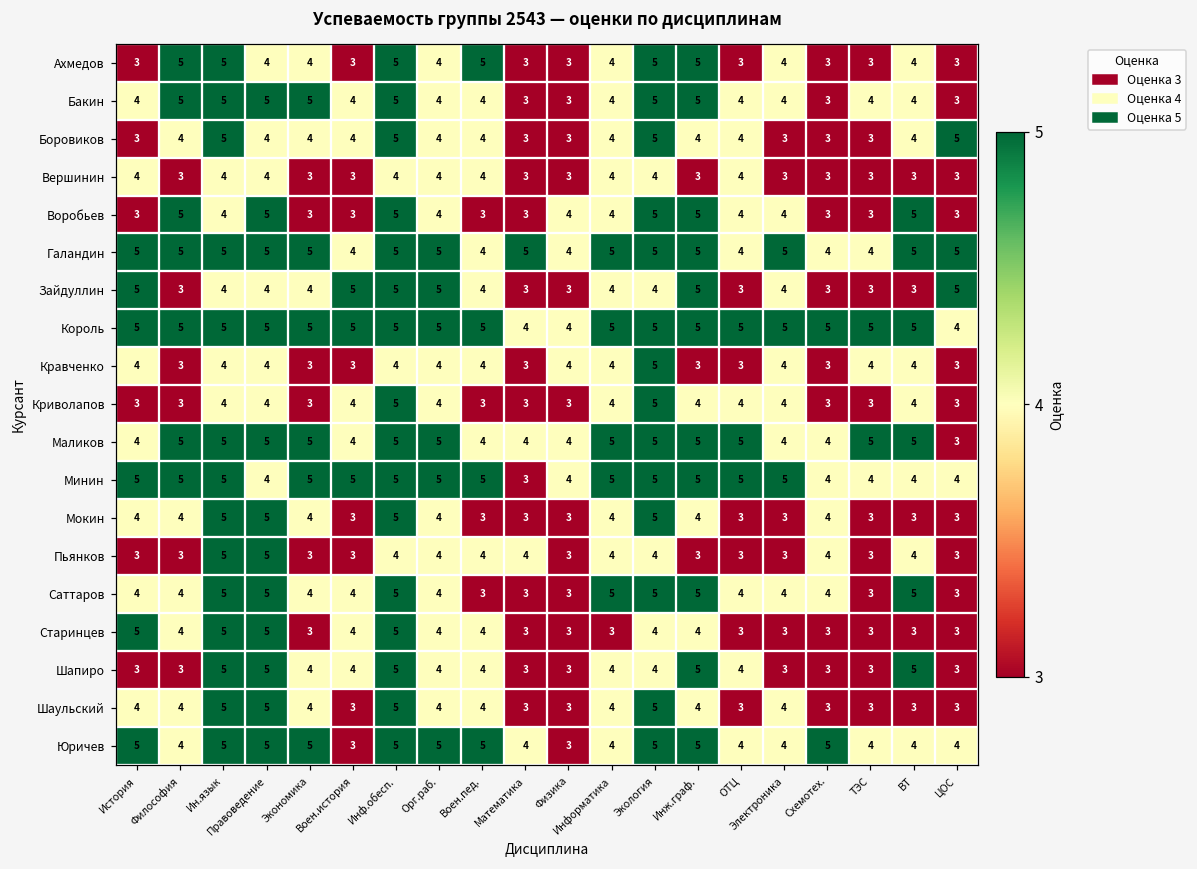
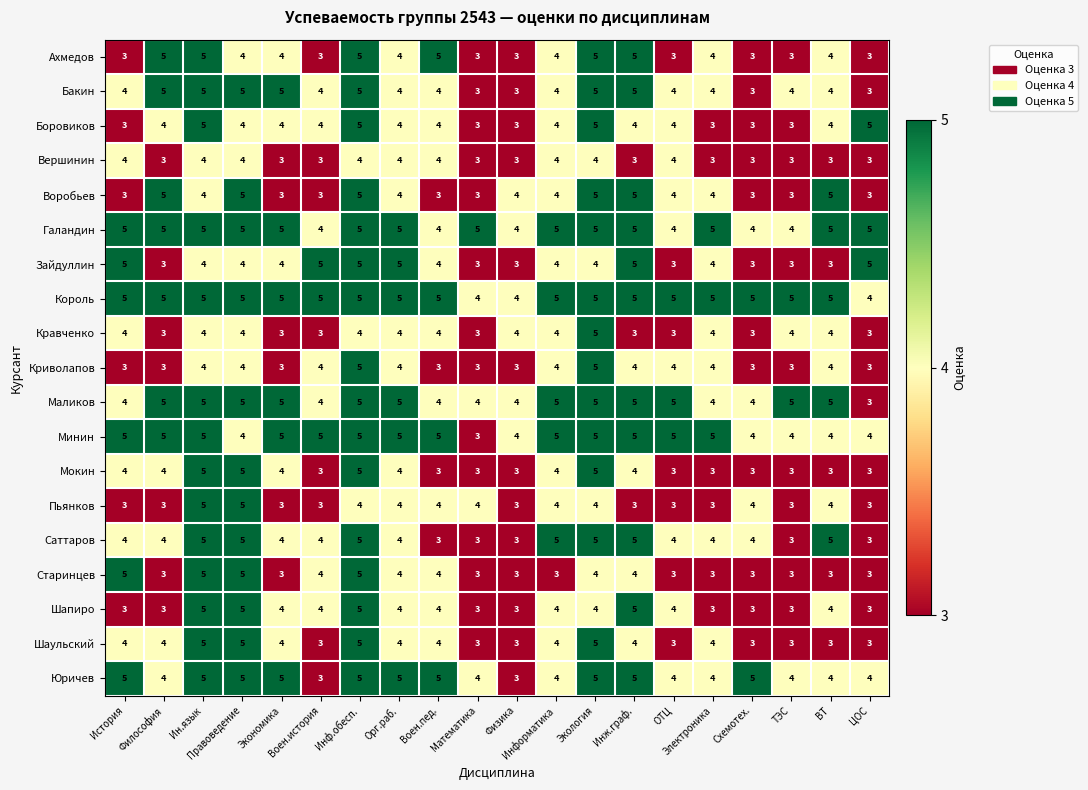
  {
    "Мокин": {
      "История": 4,
      "Философия": 4,
      "Ин.язык": 5,
      "Правоведение": 5,
      "Экономика": 4,
      "Воен.история": 3,
      "Инф.обесп.": 5,
      "Орг.раб.": 4,
      "Воен.пед.": 3,
      "Математика": 3,
      "Физика": 3,
      "Информатика": 4,
      "Экология": 5,
      "Инж.граф.": 4,
      "ОТЦ": 3,
      "Электроника": 3,
-     "Схемотех.": 4,
+     "Схемотех.": 3,
      "ТЭС": 3,
      "ВТ": 3,
      "ЦОС": 3
    },
    "Старинцев": {
      "История": 5,
-     "Философия": 4,
+     "Философия": 3,
      "Ин.язык": 5,
      "Правоведение": 5,
      "Экономика": 3,
      "Воен.история": 4,
      "Инф.обесп.": 5,
      "Орг.раб.": 4,
      "Воен.пед.": 4,
      "Математика": 3,
      "Физика": 3,
      "Информатика": 3,
      "Экология": 4,
      "Инж.граф.": 4,
      "ОТЦ": 3,
      "Электроника": 3,
      "Схемотех.": 3,
      "ТЭС": 3,
      "ВТ": 3,
      "ЦОС": 3
    },
    "Шапиро": {
      "История": 3,
      "Философия": 3,
      "Ин.язык": 5,
      "Правоведение": 5,
      "Экономика": 4,
      "Воен.история": 4,
      "Инф.обесп.": 5,
      "Орг.раб.": 4,
      "Воен.пед.": 4,
      "Математика": 3,
      "Физика": 3,
      "Информатика": 4,
      "Экология": 4,
      "Инж.граф.": 5,
      "ОТЦ": 4,
      "Электроника": 3,
      "Схемотех.": 3,
      "ТЭС": 3,
-     "ВТ": 5,
+     "ВТ": 4,
      "ЦОС": 3
    }
  }
